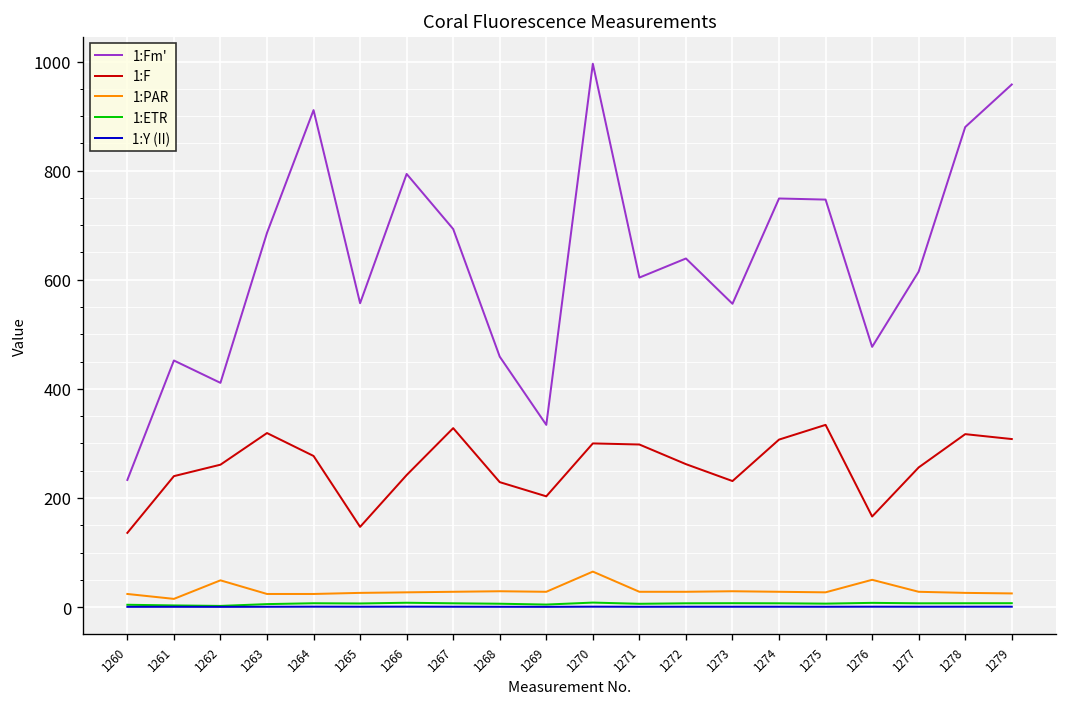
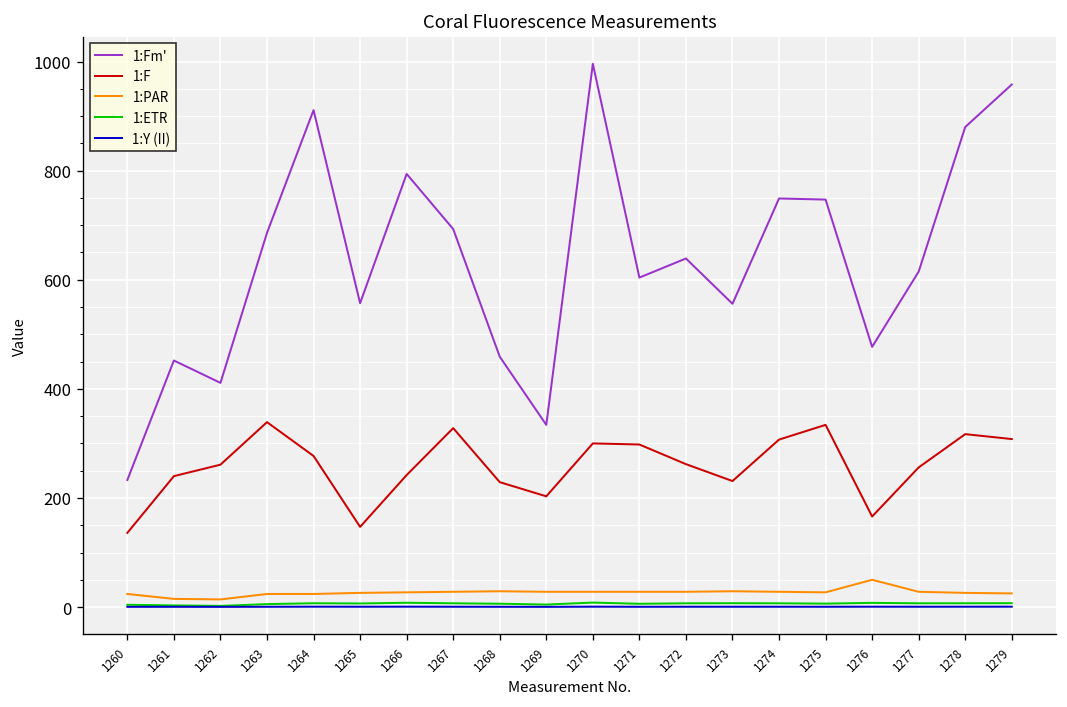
  {
    "1:Fm'": {
      "1260": 230,
      "1261": 450,
      "1262": 410,
      "1263": 690,
      "1264": 910,
      "1265": 560,
      "1266": 790,
      "1267": 690,
      "1268": 460,
      "1269": 330,
      "1270": 1000,
      "1271": 600,
      "1272": 640,
      "1273": 560,
      "1274": 750,
      "1275": 750,
      "1276": 480,
      "1277": 620,
      "1278": 880,
      "1279": 960
    },
    "1:F": {
      "1260": 140,
      "1261": 240,
      "1262": 260,
-     "1263": 320,
+     "1263": 340,
      "1264": 280,
      "1265": 150,
      "1266": 240,
      "1267": 330,
      "1268": 230,
      "1269": 200,
      "1270": 300,
      "1271": 300,
      "1272": 260,
      "1273": 230,
      "1274": 310,
      "1275": 330,
      "1276": 170,
      "1277": 260,
      "1278": 320,
      "1279": 310
    },
    "1:PAR": {
      "1260": 20,
      "1261": 20,
-     "1262": 50,
+     "1262": 10,
      "1263": 20,
      "1264": 20,
      "1265": 30,
      "1266": 30,
      "1267": 30,
      "1268": 30,
      "1269": 30,
-     "1270": 70,
+     "1270": 30,
      "1271": 30,
      "1272": 30,
      "1273": 30,
      "1274": 30,
      "1275": 30,
      "1276": 50,
      "1277": 30,
      "1278": 30,
      "1279": 30
    },
    "1:ETR": {
      "1264": 10,
      "1265": 10,
      "1266": 10,
      "1267": 10,
      "1268": 10,
      "1270": 10,
      "1272": 10,
      "1273": 10,
      "1274": 10,
      "1275": 10,
      "1276": 10,
      "1277": 10,
      "1278": 10,
      "1279": 10
    },
    "1:Y (II)": {
      "1264": 0,
      "1265": 0,
      "1266": 0,
      "1267": 0,
      "1268": 0,
      "1270": 0,
      "1272": 0,
      "1273": 0,
      "1274": 0,
      "1275": 0,
      "1276": 0,
      "1277": 0,
      "1278": 0,
      "1279": 0
    }
  }
